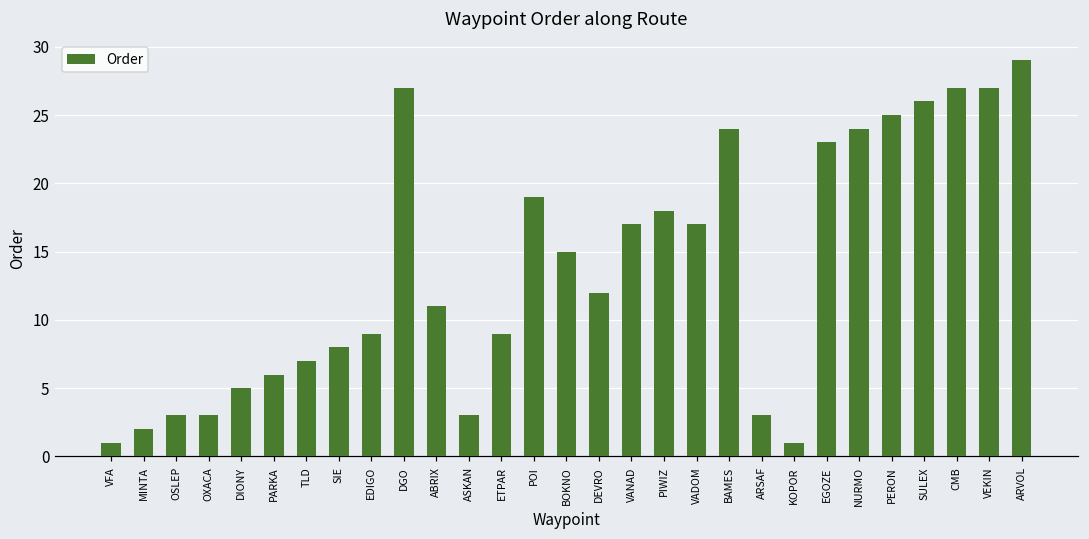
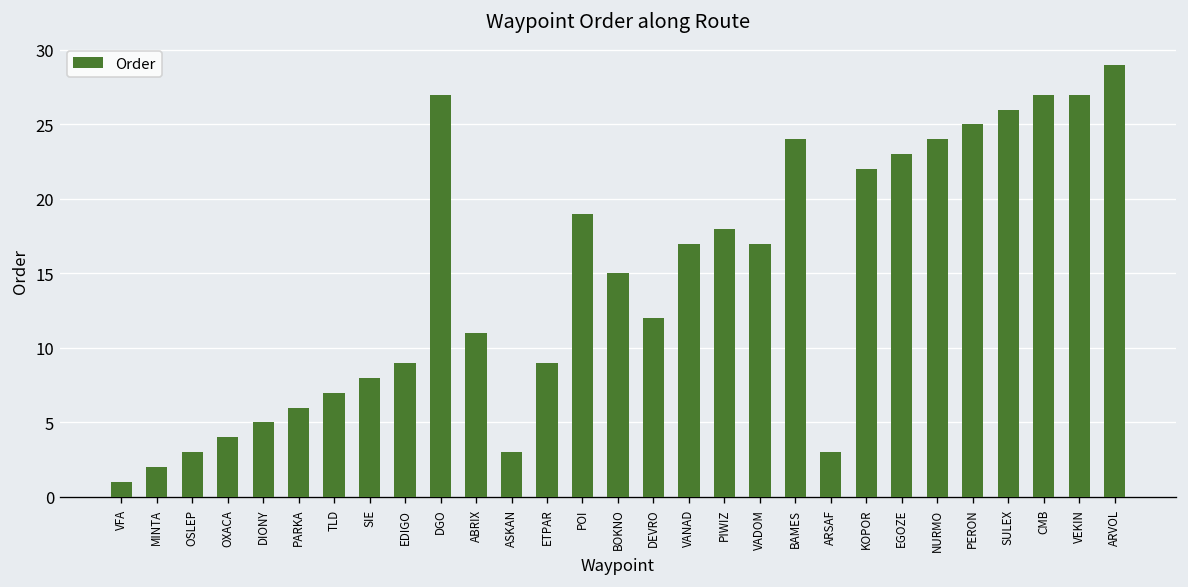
  {
    "VFA": 1,
    "MINTA": 2,
    "OSLEP": 3,
-   "OXACA": 3,
+   "OXACA": 4,
    "DIONY": 5,
    "PARKA": 6,
    "TLD": 7,
    "SIE": 8,
    "EDIGO": 9,
    "DGO": 27,
    "ABRIX": 11,
    "ASKAN": 3,
    "ETPAR": 9,
    "POI": 19,
    "BOKNO": 15,
    "DEVRO": 12,
    "VANAD": 17,
    "PIWIZ": 18,
    "VADOM": 17,
    "BAMES": 24,
    "ARSAF": 3,
-   "KOPOR": 1,
+   "KOPOR": 22,
    "EGOZE": 23,
    "NURMO": 24,
    "PERON": 25,
    "SULEX": 26,
    "CMB": 27,
    "VEKIN": 27,
    "ARVOL": 29
  }
